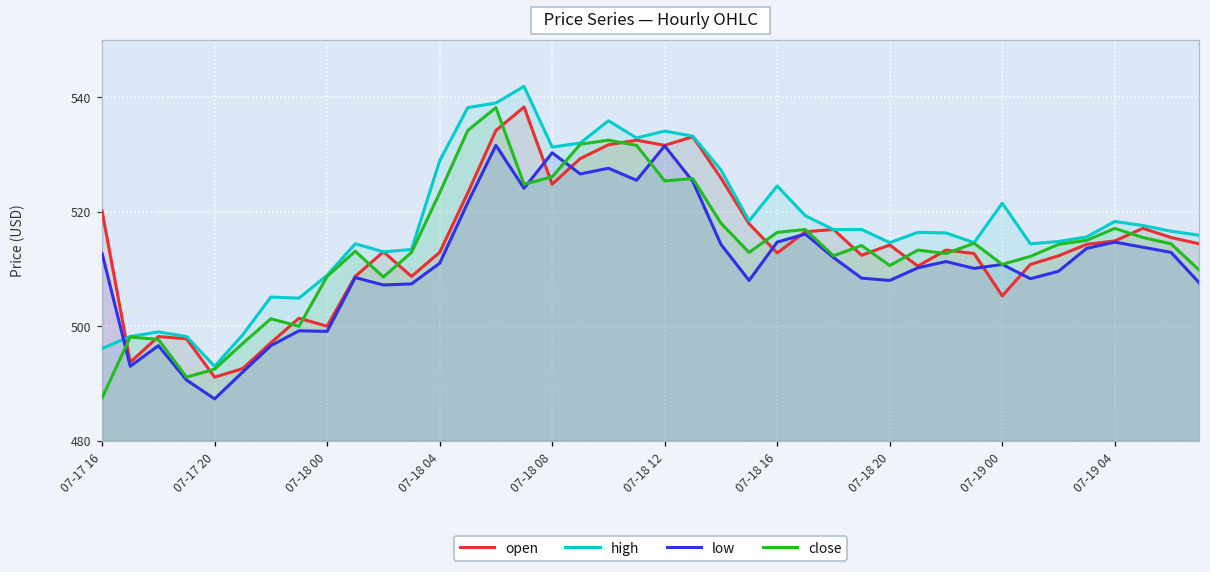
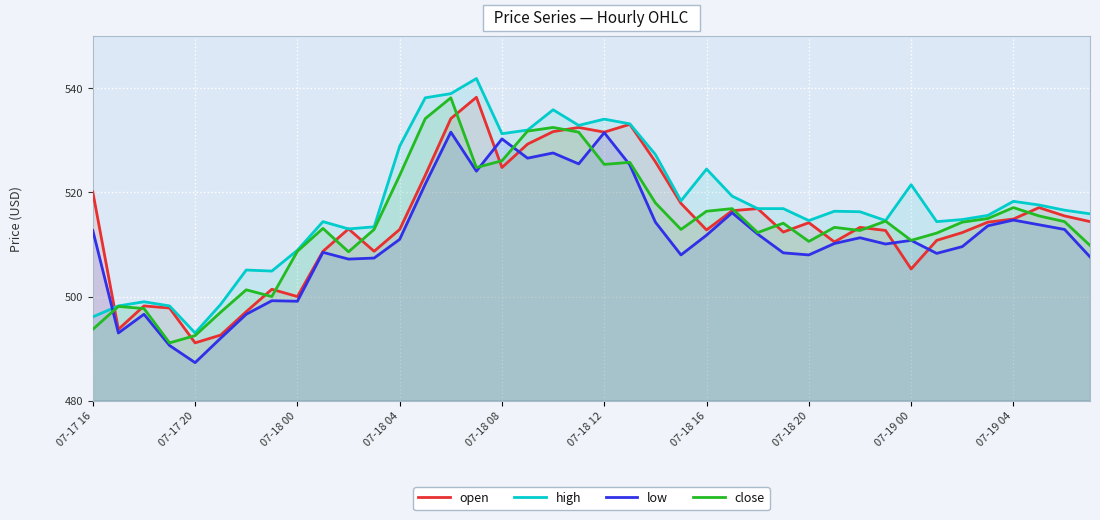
  {
    "open": {
      "07-17 16": 520,
      "07-17 20": 491,
      "07-18 00": 500,
      "07-18 04": 513,
      "07-18 08": 525,
      "07-18 16": 513,
      "07-19 00": 505
    },
    "high": {
      "07-17 16": 496,
      "07-17 20": 493,
      "07-18 04": 529,
      "07-18 08": 531,
      "07-18 12": 534,
      "07-18 16": 525,
      "07-19 00": 522,
      "07-19 04": 518
    },
    "low": {
      "07-17 16": 513,
      "07-17 20": 487,
      "07-18 00": 499,
      "07-18 04": 511,
      "07-18 08": 530,
-     "07-18 16": 515,
+     "07-18 16": 512,
      "07-18 20": 508
    },
    "close": {
-     "07-17 16": 488,
+     "07-17 16": 494,
      "07-17 20": 493,
      "07-18 04": 523,
      "07-18 08": 526,
      "07-18 12": 525,
      "07-18 16": 516,
      "07-18 20": 511,
      "07-19 04": 517
    }
  }
